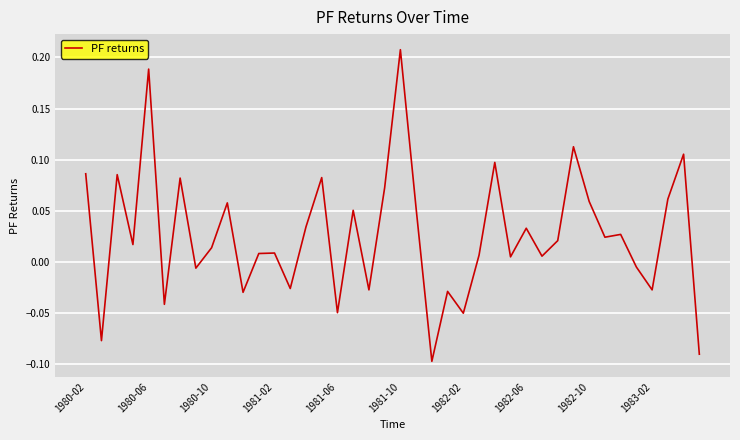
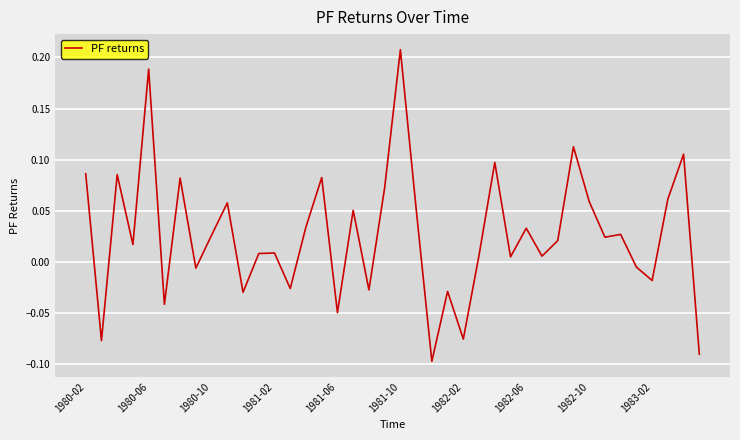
  {
    "1980-02": 0.086,
    "1980-06": 0.189,
-   "1980-10": 0.014,
+   "1980-10": 0.026,
    "1981-02": 0.009,
    "1981-06": -0.050,
    "1981-10": 0.208,
-   "1982-02": -0.050,
+   "1982-02": -0.076,
    "1982-06": 0.033,
    "1982-10": 0.059,
-   "1983-02": -0.027
+   "1983-02": -0.018
  }
